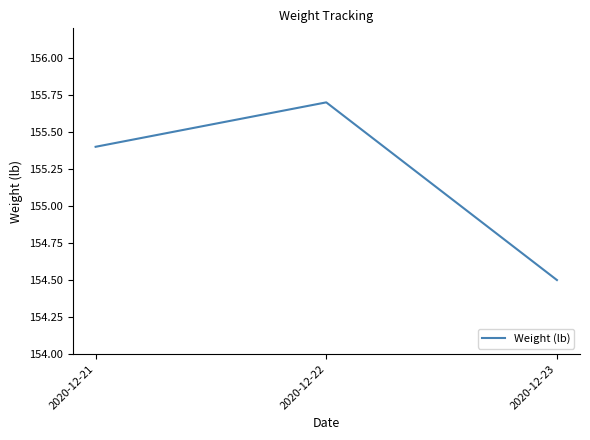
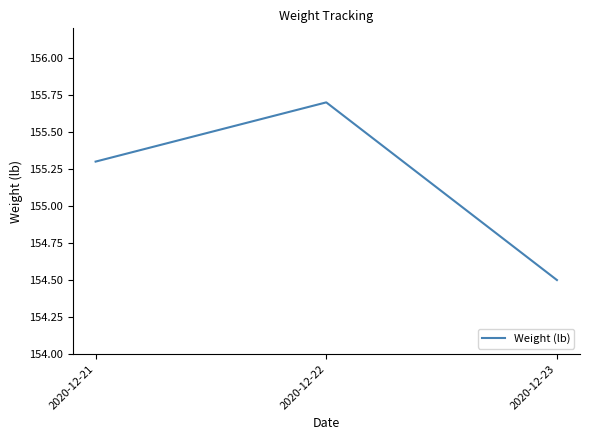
  {
-   "2020-12-21": 155.4,
+   "2020-12-21": 155.3,
    "2020-12-22": 155.7,
    "2020-12-23": 154.5
  }
